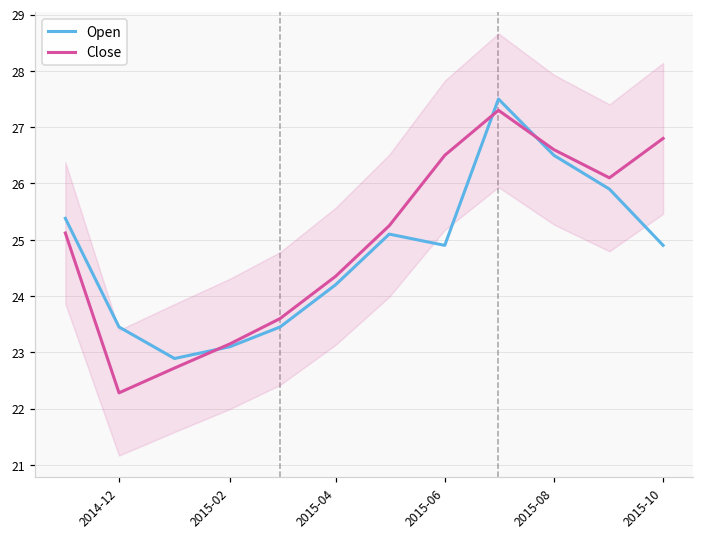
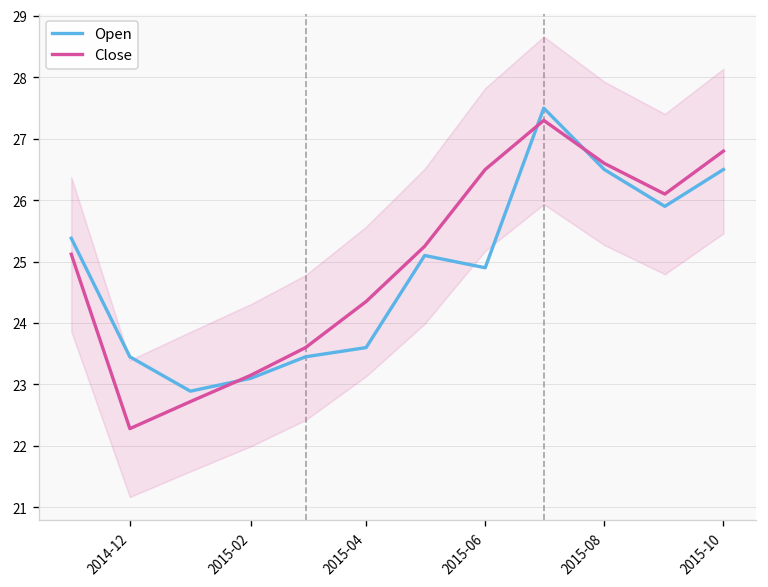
  {
    "Open": {
      "2014-12": 23.5,
      "2015-02": 23.1,
-     "2015-04": 24.2,
+     "2015-04": 23.6,
      "2015-06": 24.9,
      "2015-08": 26.5,
-     "2015-10": 24.9
+     "2015-10": 26.5
    }
  }
